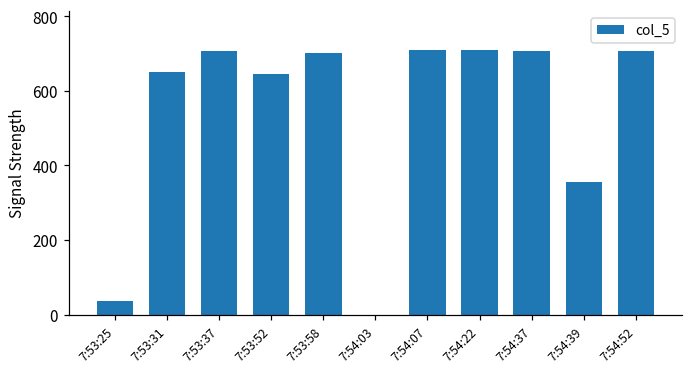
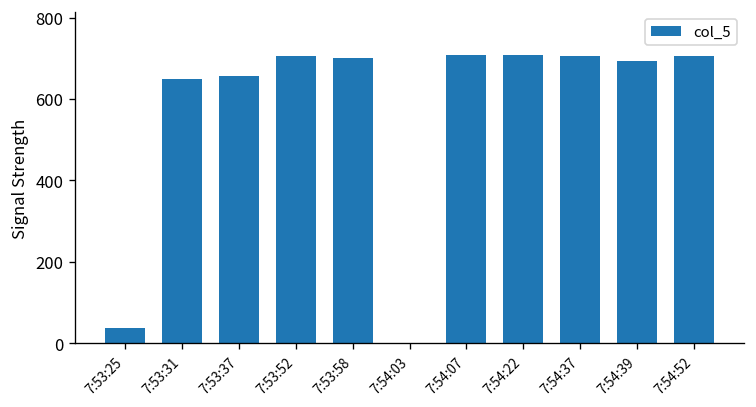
  {
    "7:53:25": 40,
    "7:53:31": 650,
-   "7:53:37": 710,
-   "7:53:52": 640,
+   "7:53:37": 660,
+   "7:53:52": 710,
    "7:53:58": 700,
    "7:54:03": 0,
    "7:54:07": 710,
    "7:54:22": 710,
    "7:54:37": 710,
-   "7:54:39": 360,
+   "7:54:39": 690,
    "7:54:52": 710
  }
